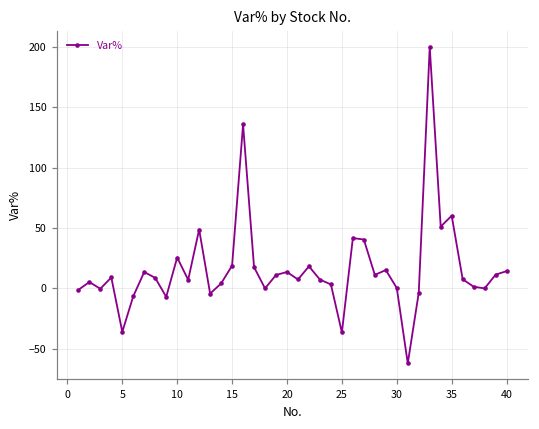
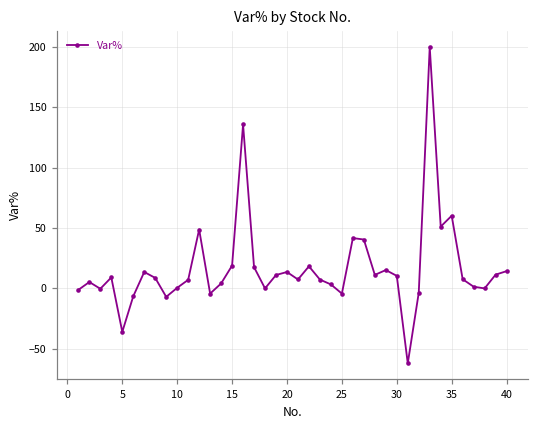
  {
    "5": -36,
-   "10": 26,
+   "10": 1,
    "15": 19,
    "20": 14,
-   "25": -37,
-   "30": 0,
+   "25": -4,
+   "30": 10,
    "35": 60,
    "40": 14
  }
